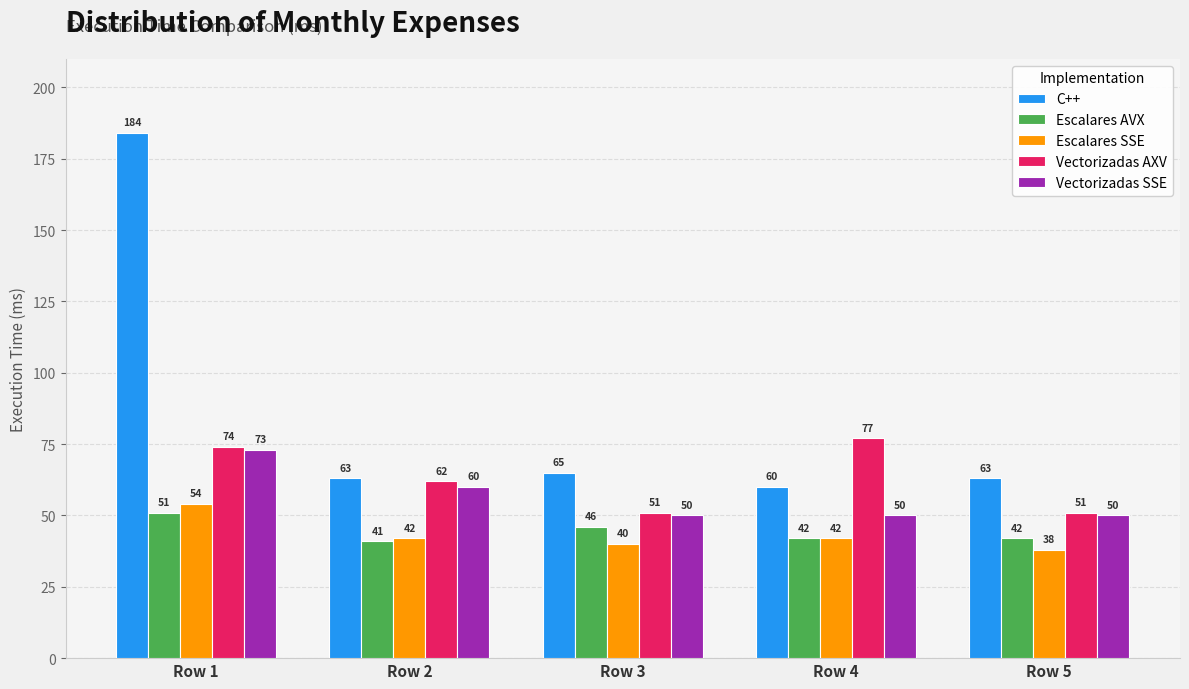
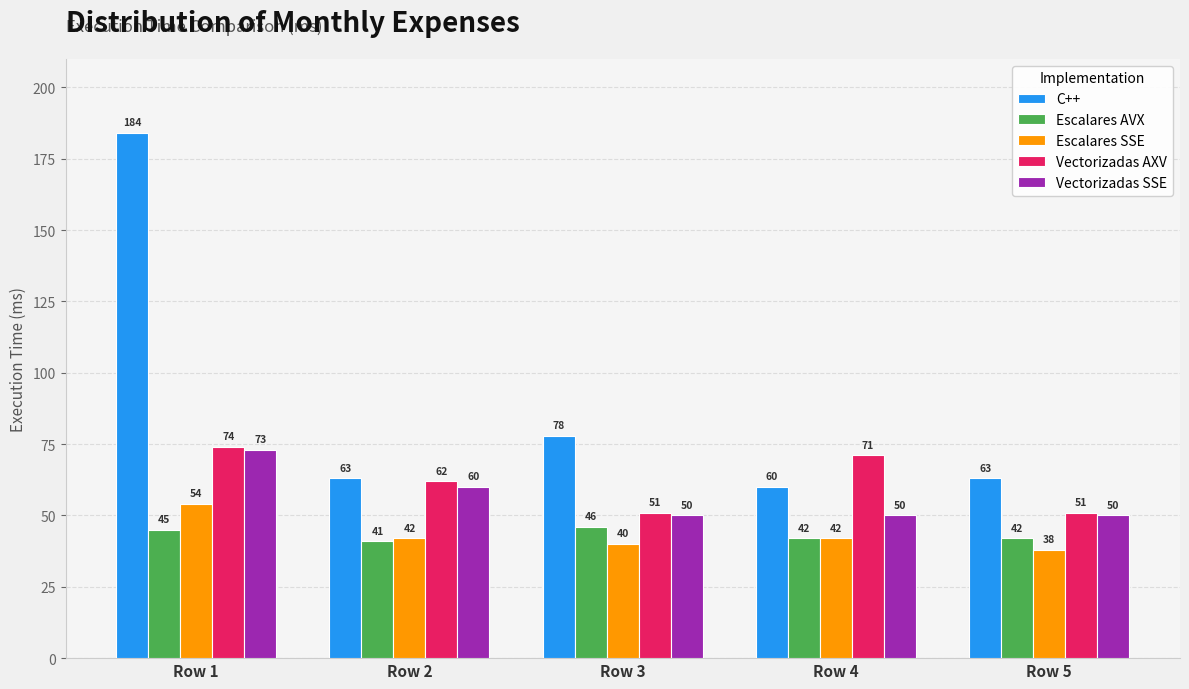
  {
    "C++": {
      "Row 1": 184,
      "Row 2": 63,
-     "Row 3": 65,
+     "Row 3": 78,
      "Row 4": 60,
      "Row 5": 63
    },
    "Escalares AVX": {
-     "Row 1": 51,
+     "Row 1": 45,
      "Row 2": 41,
      "Row 3": 46,
      "Row 4": 42,
      "Row 5": 42
    },
    "Escalares SSE": {
      "Row 1": 54,
      "Row 2": 42,
      "Row 3": 40,
      "Row 4": 42,
      "Row 5": 38
    },
    "Vectorizadas AXV": {
      "Row 1": 74,
      "Row 2": 62,
      "Row 3": 51,
-     "Row 4": 77,
+     "Row 4": 71,
      "Row 5": 51
    },
    "Vectorizadas SSE": {
      "Row 1": 73,
      "Row 2": 60,
      "Row 3": 50,
      "Row 4": 50,
      "Row 5": 50
    }
  }
